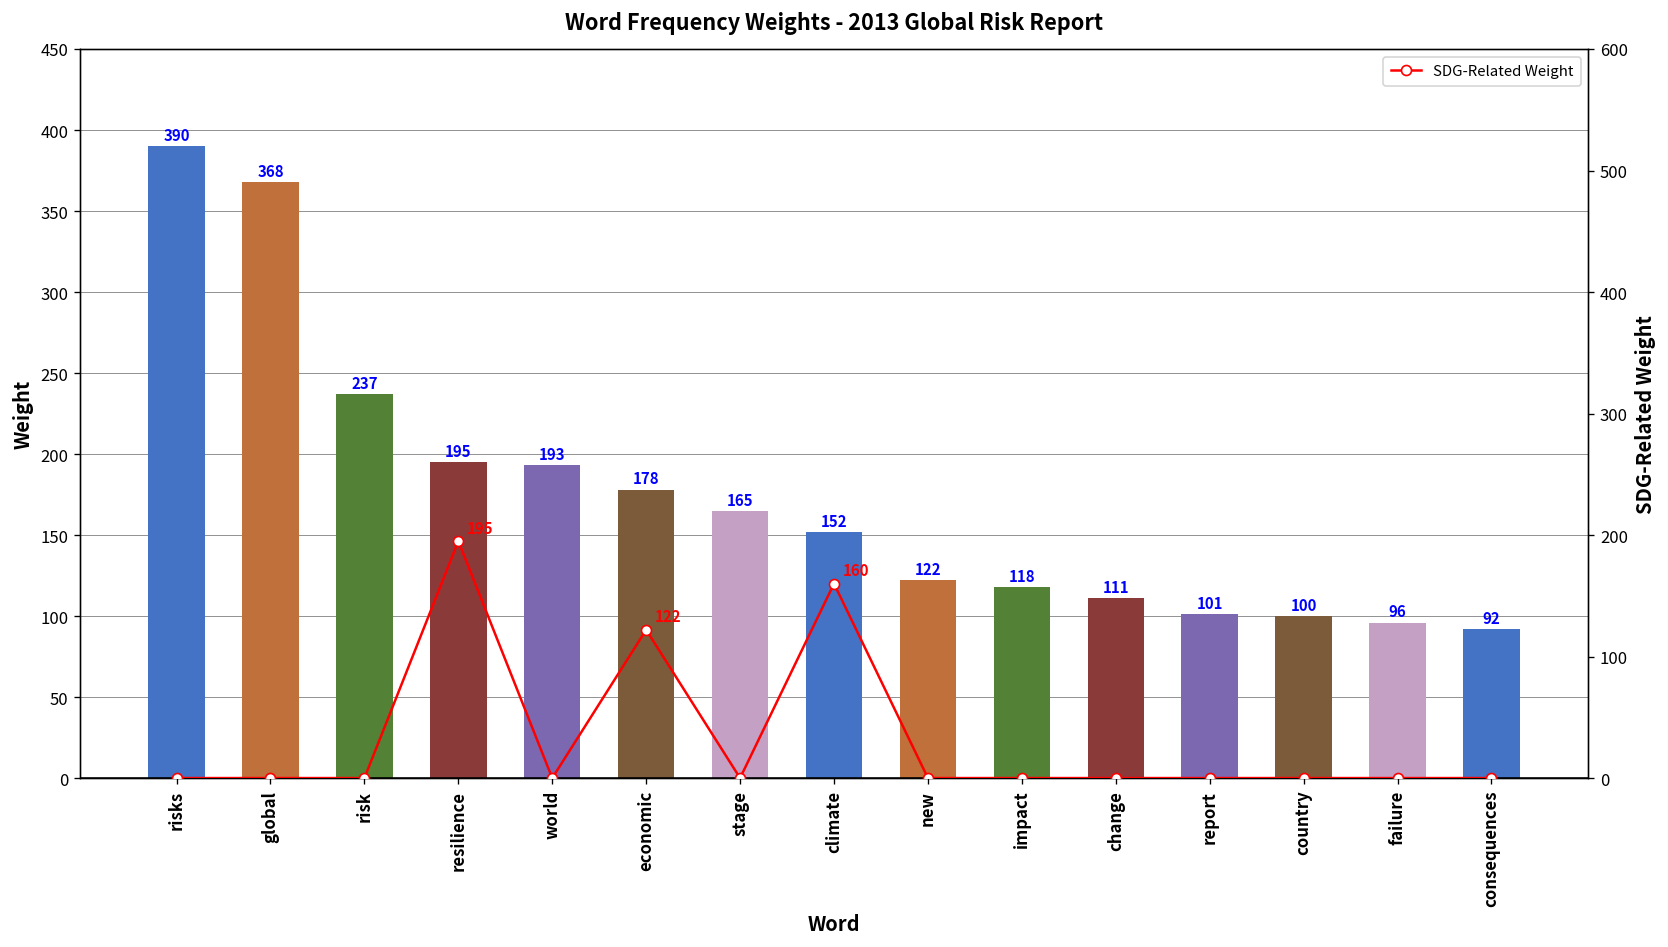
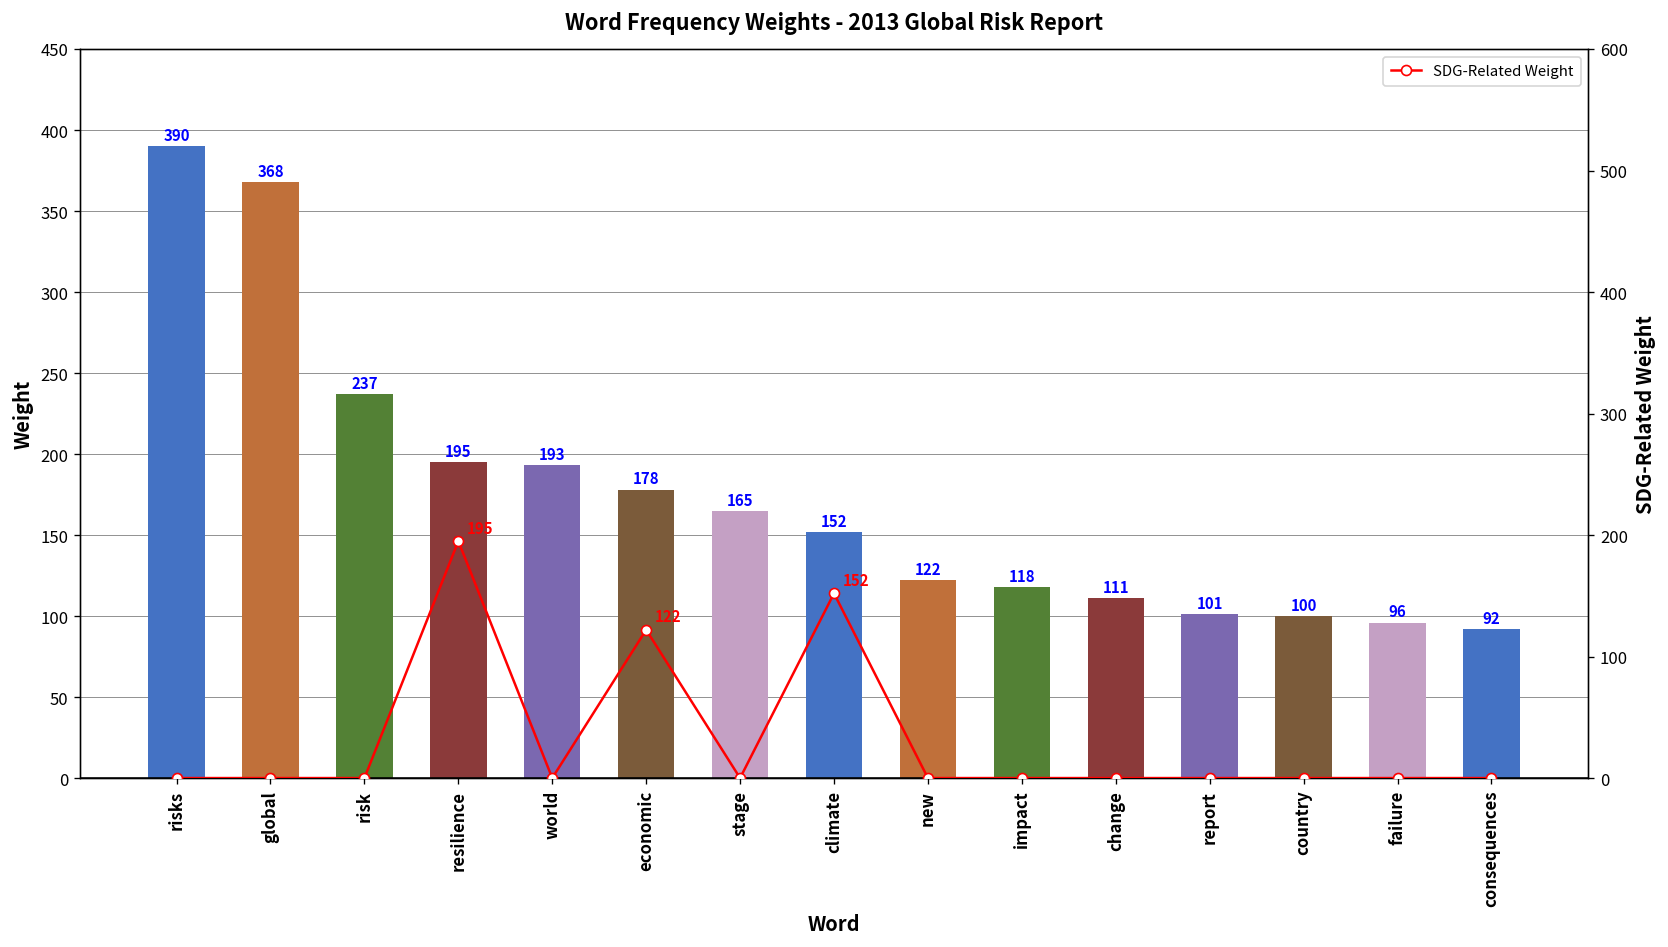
  {
    "SDG-Related Weight": {
      "economic": 122,
-     "climate": 160
+     "climate": 152
    }
  }
